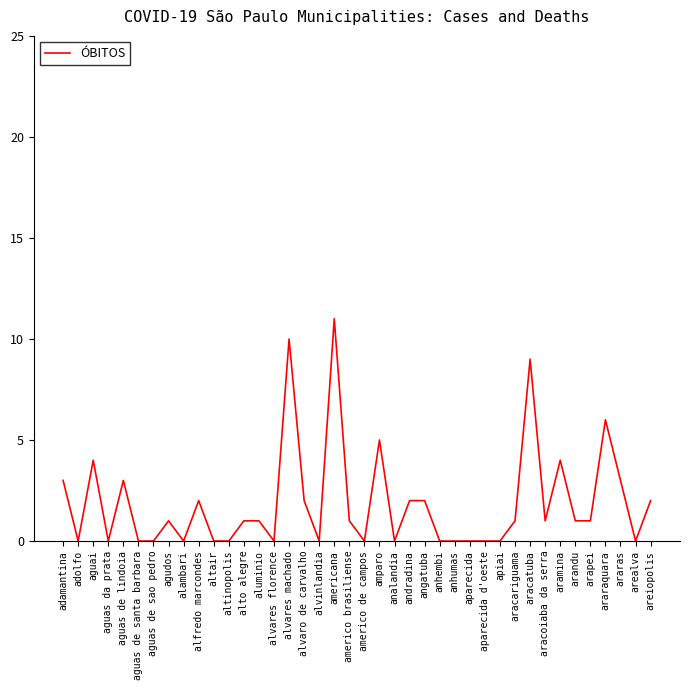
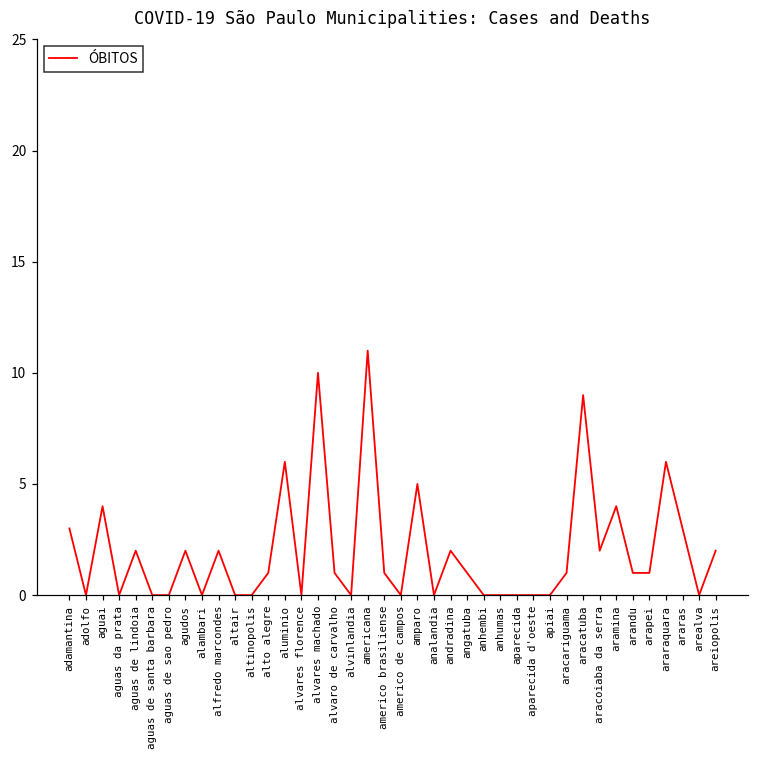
  {
    "adamantina": 3,
    "adolfo": 0,
    "aguai": 4,
    "aguas da prata": 0,
-   "aguas de lindoia": 3,
+   "aguas de lindoia": 2,
    "aguas de santa barbara": 0,
    "aguas de sao pedro": 0,
-   "agudos": 1,
+   "agudos": 2,
    "alambari": 0,
    "alfredo marcondes": 2,
    "altair": 0,
    "altinopolis": 0,
    "alto alegre": 1,
-   "aluminio": 1,
+   "aluminio": 6,
    "alvares florence": 0,
    "alvares machado": 10,
-   "alvaro de carvalho": 2,
+   "alvaro de carvalho": 1,
    "alvinlandia": 0,
    "americana": 11,
    "americo brasiliense": 1,
    "americo de campos": 0,
    "amparo": 5,
    "analandia": 0,
    "andradina": 2,
-   "angatuba": 2,
+   "angatuba": 1,
    "anhembi": 0,
    "anhumas": 0,
    "aparecida": 0,
    "aparecida d'oeste": 0,
    "apiai": 0,
    "aracariguama": 1,
    "aracatuba": 9,
-   "aracoiaba da serra": 1,
+   "aracoiaba da serra": 2,
    "aramina": 4,
    "arandu": 1,
    "arapei": 1,
    "araraquara": 6,
    "araras": 3,
    "arealva": 0,
    "areiopolis": 2
  }
